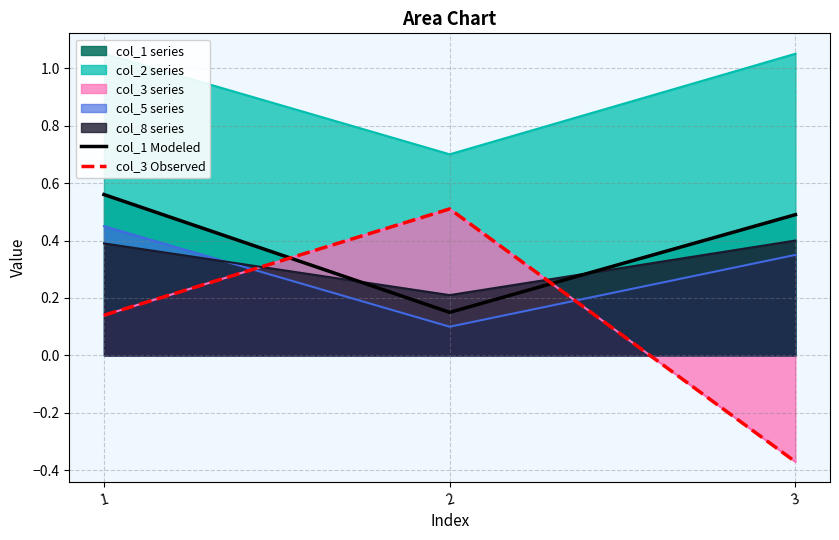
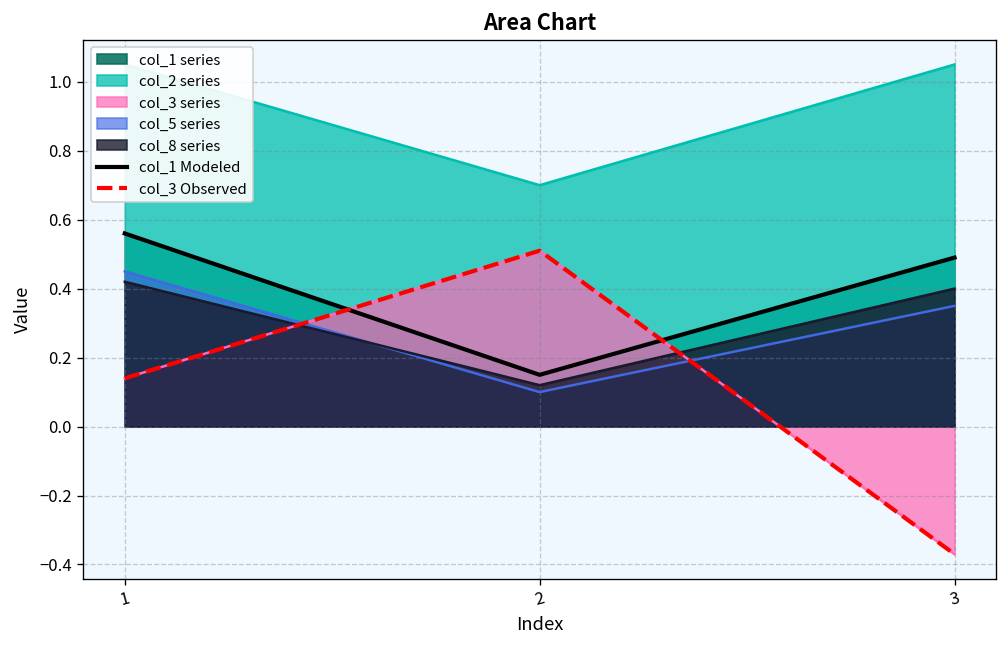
  {
    "col_1 series": {
      "1": 0.56,
      "2": 0.15,
      "3": 0.49
    },
    "col_2 series": {
      "2": 0.70,
      "3": 1.05
    },
    "col_3 Observed": {
      "3": -0.37
    },
    "col_5 series": {
      "1": 0.45,
      "2": 0.10,
      "3": 0.35
    },
    "col_8 series": {
-     "1": 0.39,
-     "2": 0.21,
+     "1": 0.42,
+     "2": 0.12,
      "3": 0.40
    }
  }
